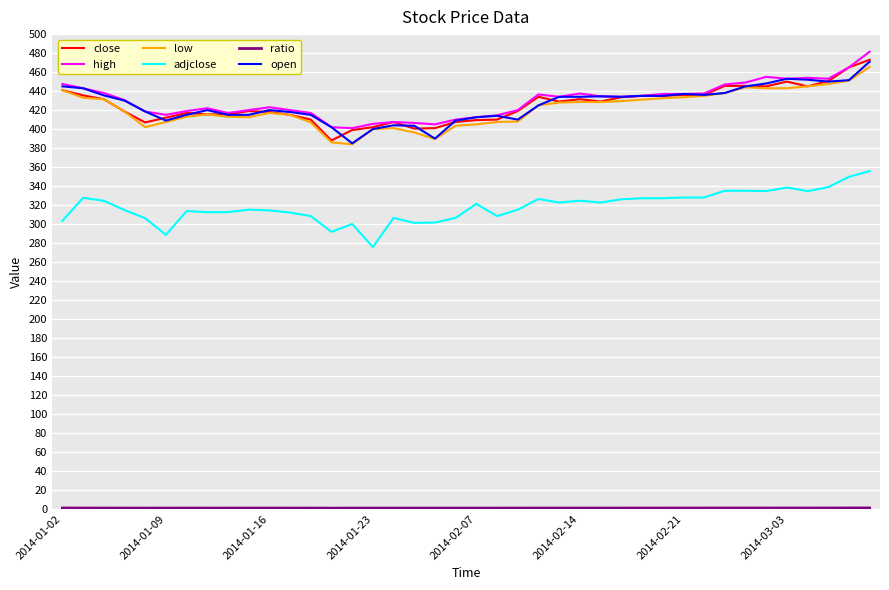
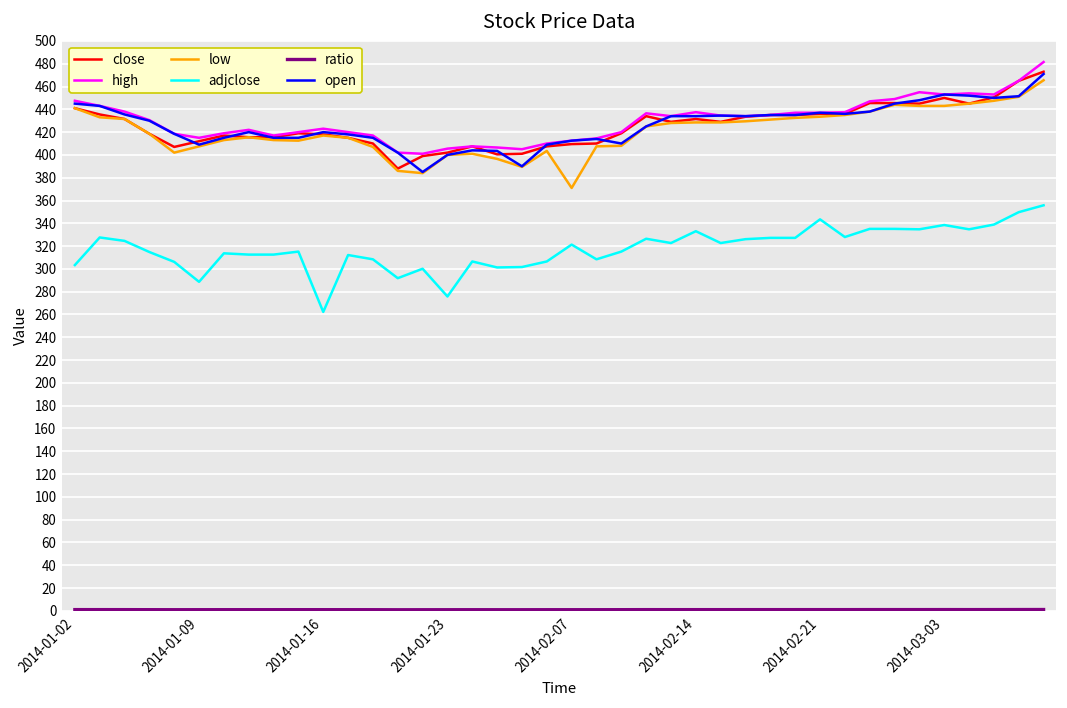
  {
    "close": {
      "2014-01-09": 410,
      "2014-02-07": 410,
      "2014-03-03": 450
    },
    "high": {
      "2014-01-09": 420,
      "2014-01-16": 420,
      "2014-01-23": 410,
      "2014-02-14": 440
    },
    "low": {
-     "2014-02-07": 410,
+     "2014-02-07": 370,
      "2014-02-14": 430,
      "2014-03-03": 440
    },
    "adjclose": {
      "2014-01-02": 300,
      "2014-01-09": 290,
-     "2014-01-16": 310,
+     "2014-01-16": 260,
      "2014-01-23": 280,
      "2014-02-07": 320,
-     "2014-02-14": 320,
-     "2014-02-21": 330,
+     "2014-02-14": 330,
+     "2014-02-21": 340,
      "2014-03-03": 340
    },
    "ratio": {
      "2014-01-02": 0,
      "2014-01-09": 0,
      "2014-01-16": 0,
      "2014-01-23": 0,
      "2014-02-07": 0,
      "2014-02-14": 0,
      "2014-02-21": 0,
      "2014-03-03": 0
    }
  }
